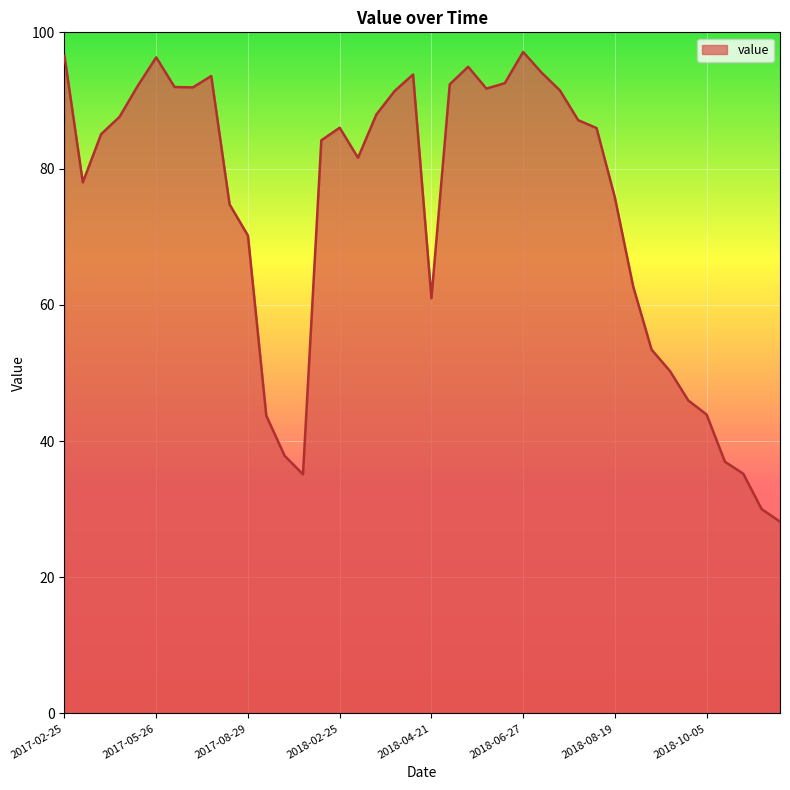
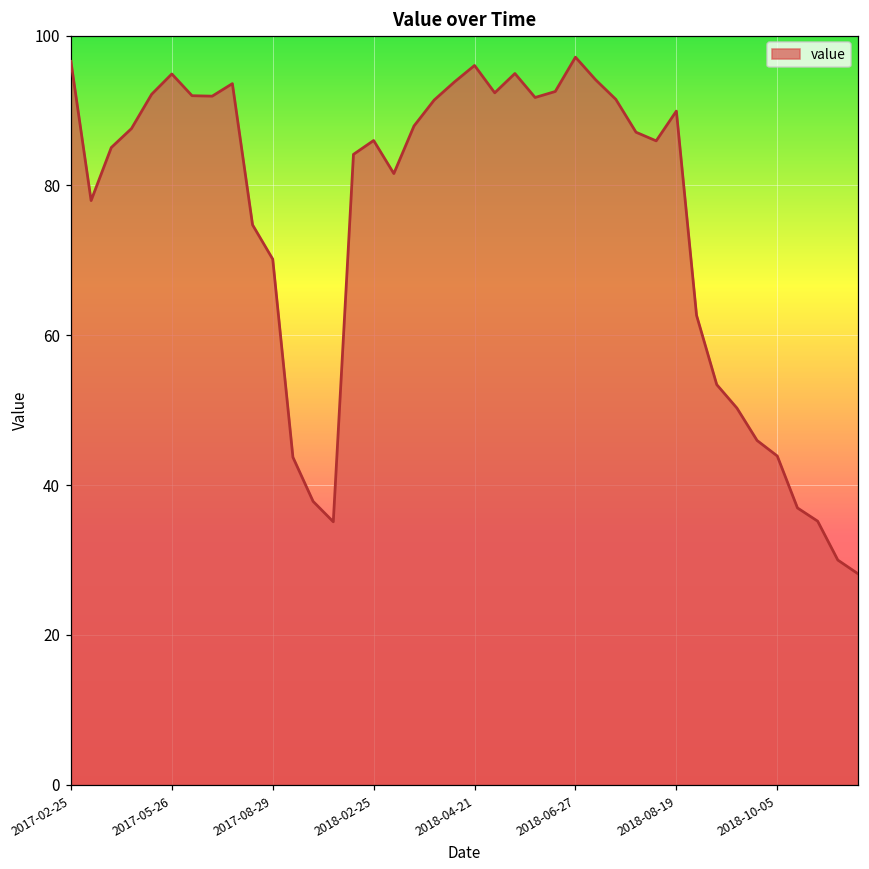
  {
    "2017-02-25": 97,
-   "2017-05-26": 96,
+   "2017-05-26": 95,
    "2017-08-29": 70,
    "2018-02-25": 86,
-   "2018-04-21": 61,
+   "2018-04-21": 96,
    "2018-06-27": 97,
-   "2018-08-19": 76,
+   "2018-08-19": 90,
    "2018-10-05": 44
  }
